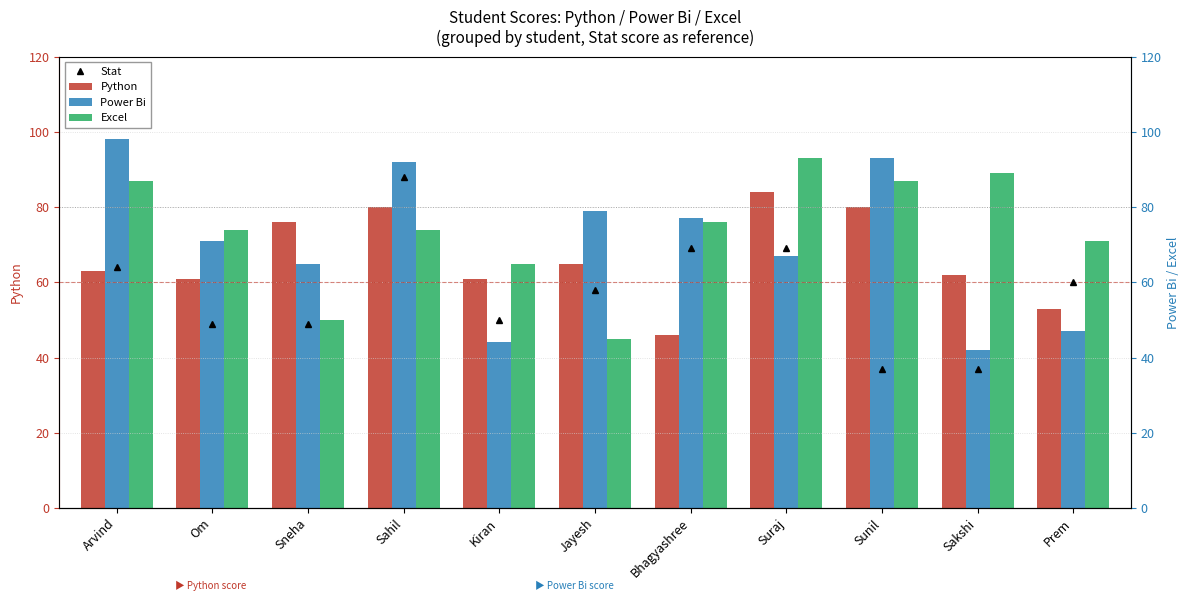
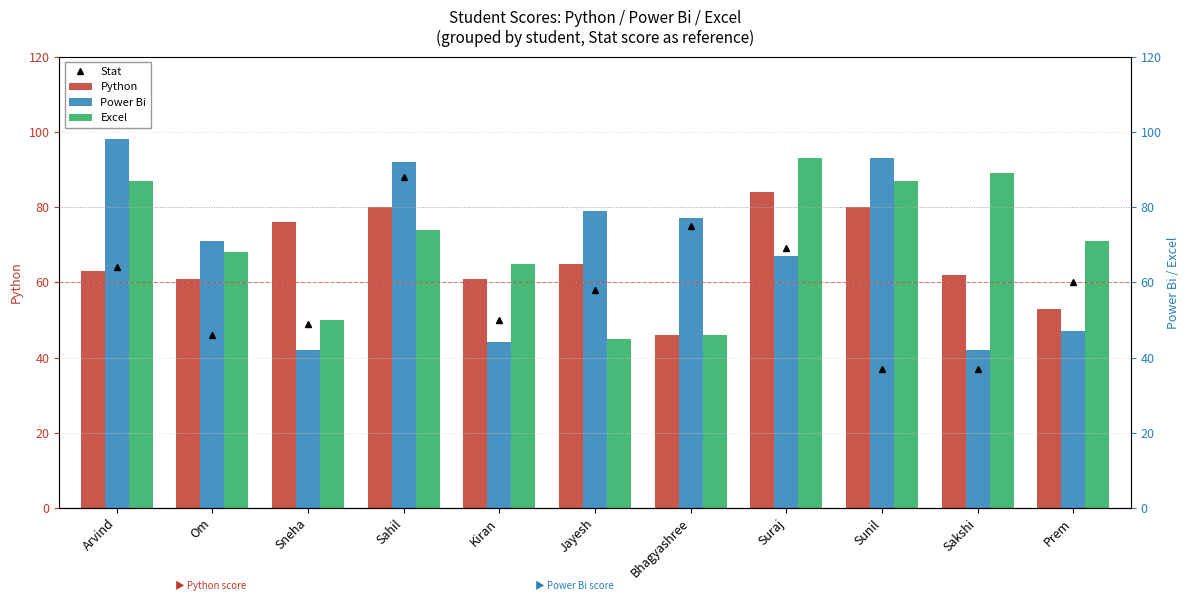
  {
    "Python": {
      "Arvind": 63,
      "Om": 61,
      "Sneha": 76,
      "Sahil": 80,
      "Kiran": 61,
      "Jayesh": 65,
      "Bhagyashree": 46,
      "Suraj": 84,
      "Sunil": 80,
      "Sakshi": 62,
      "Prem": 53
    },
    "Power Bi": {
      "Arvind": 98,
      "Om": 71,
-     "Sneha": 65,
+     "Sneha": 42,
      "Sahil": 92,
      "Kiran": 44,
      "Jayesh": 79,
      "Bhagyashree": 77,
      "Suraj": 67,
      "Sunil": 93,
      "Sakshi": 42,
      "Prem": 47
    },
    "Stat": {
      "Arvind": 64,
-     "Om": 49,
+     "Om": 46,
      "Sneha": 49,
      "Sahil": 88,
      "Kiran": 50,
      "Jayesh": 58,
-     "Bhagyashree": 69,
+     "Bhagyashree": 75,
      "Suraj": 69,
      "Sunil": 37,
      "Sakshi": 37,
      "Prem": 60
    },
    "Excel": {
      "Arvind": 87,
-     "Om": 74,
+     "Om": 68,
      "Sneha": 50,
      "Sahil": 74,
      "Kiran": 65,
      "Jayesh": 45,
-     "Bhagyashree": 76,
+     "Bhagyashree": 46,
      "Suraj": 93,
      "Sunil": 87,
      "Sakshi": 89,
      "Prem": 71
    }
  }
